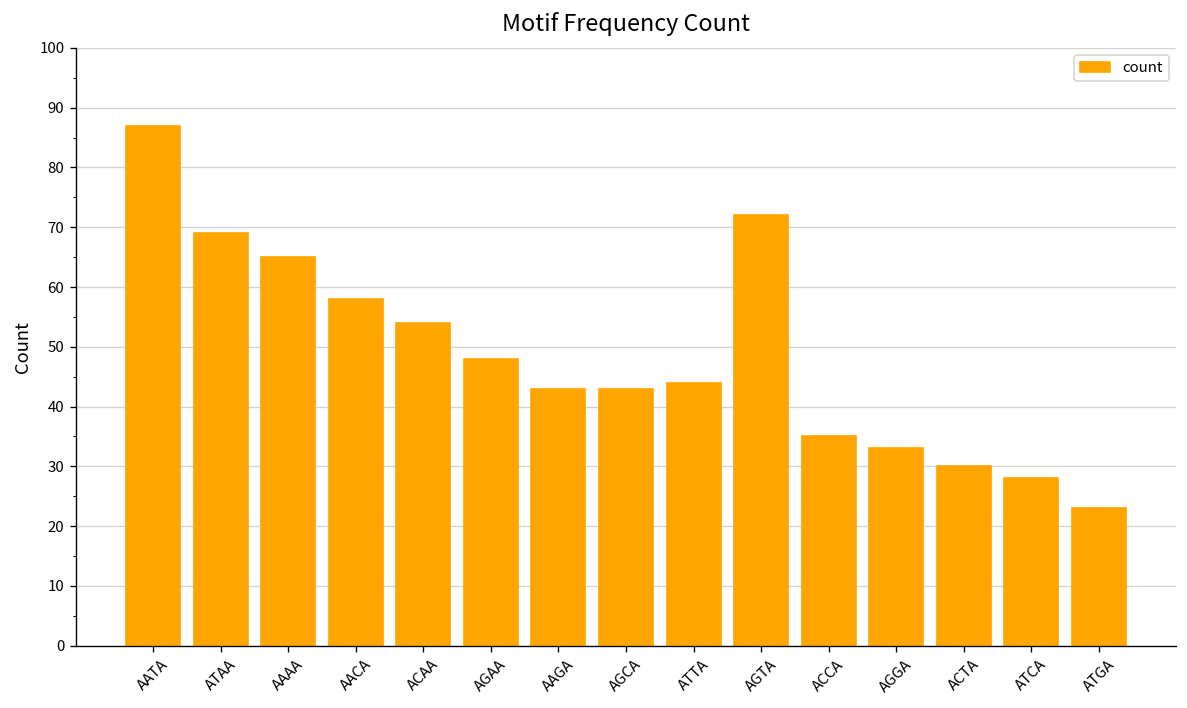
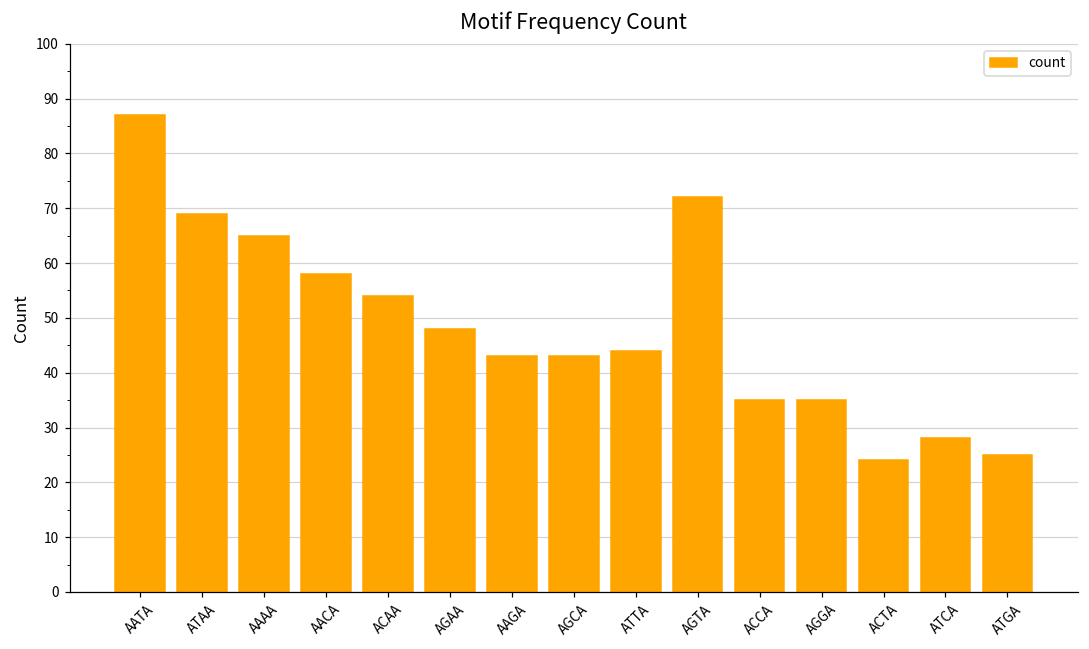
  {
    "AATA": 87,
    "ATAA": 69,
    "AAAA": 65,
    "AACA": 58,
    "ACAA": 54,
    "AGAA": 48,
    "AAGA": 43,
    "AGCA": 43,
    "ATTA": 44,
    "AGTA": 72,
    "ACCA": 35,
-   "AGGA": 33,
-   "ACTA": 30,
+   "AGGA": 35,
+   "ACTA": 24,
    "ATCA": 28,
-   "ATGA": 23
+   "ATGA": 25
  }
